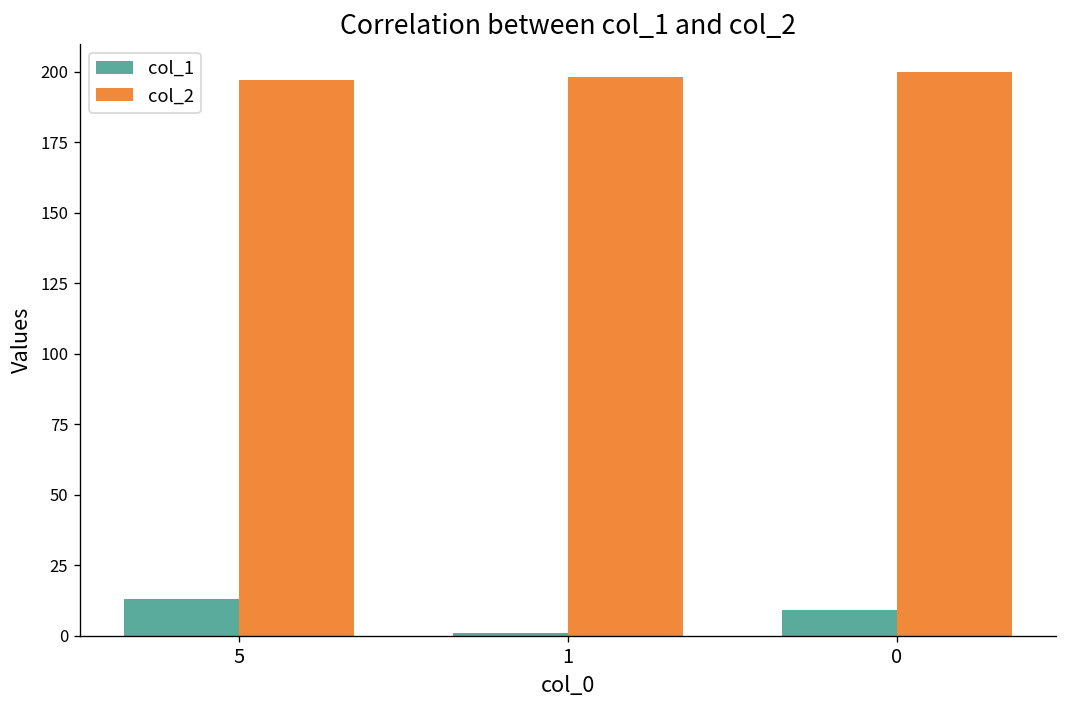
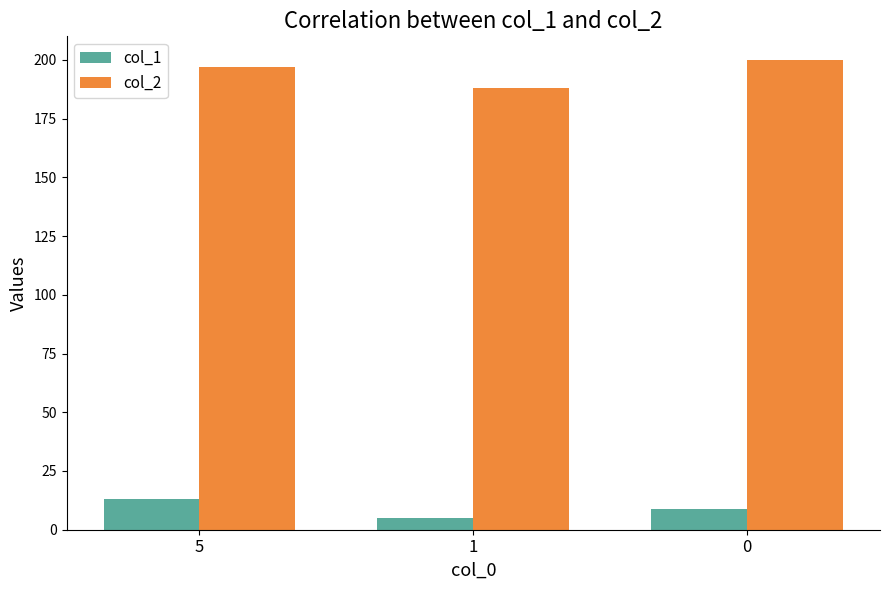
  {
    "col_1": {
      "5": 13,
-     "1": 1,
+     "1": 5,
      "0": 9
    },
    "col_2": {
      "5": 197,
-     "1": 198,
+     "1": 188,
      "0": 200
    }
  }
